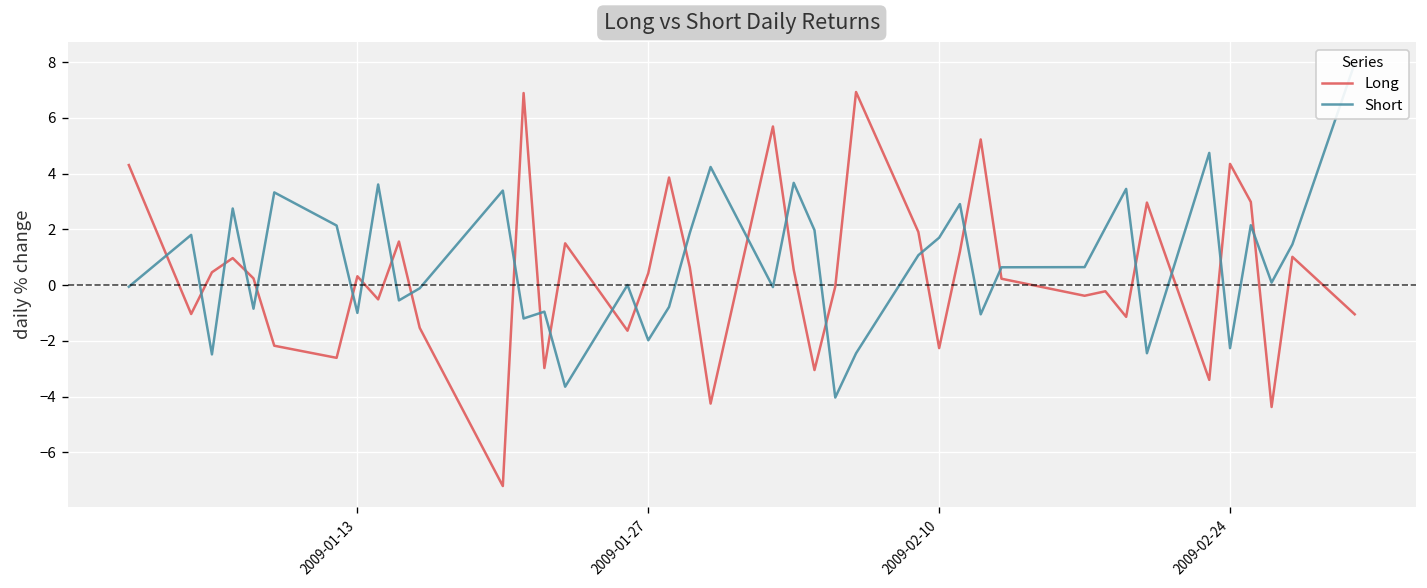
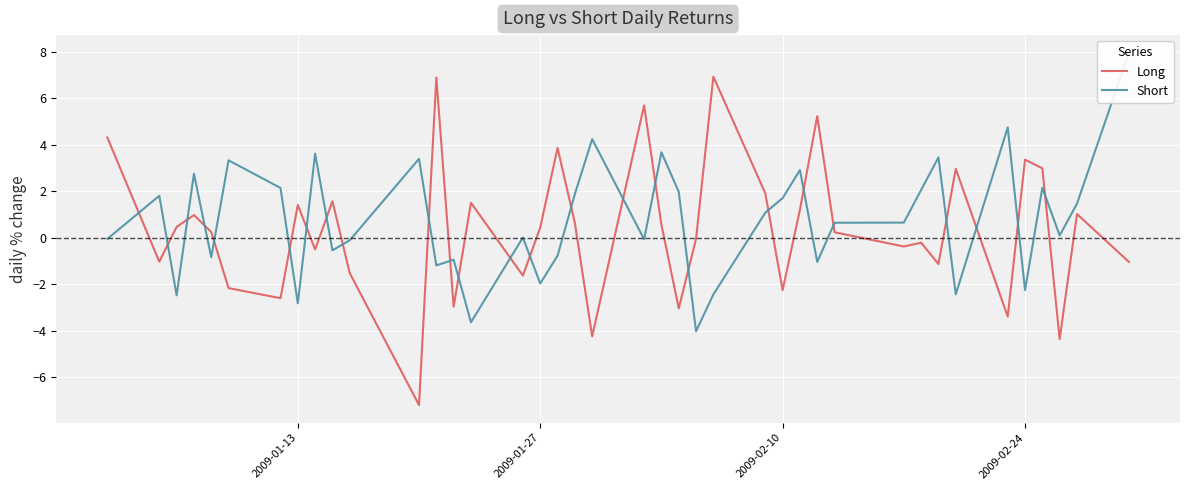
  {
    "Long": {
-     "2009-01-13": 0.3,
+     "2009-01-13": 1.4,
      "2009-01-27": 0.4,
      "2009-02-10": -2.3,
-     "2009-02-24": 4.3
+     "2009-02-24": 3.4
    },
    "Short": {
-     "2009-01-13": -1.0,
+     "2009-01-13": -2.8,
      "2009-01-27": -2.0,
      "2009-02-10": 1.7,
      "2009-02-24": -2.3
    }
  }
